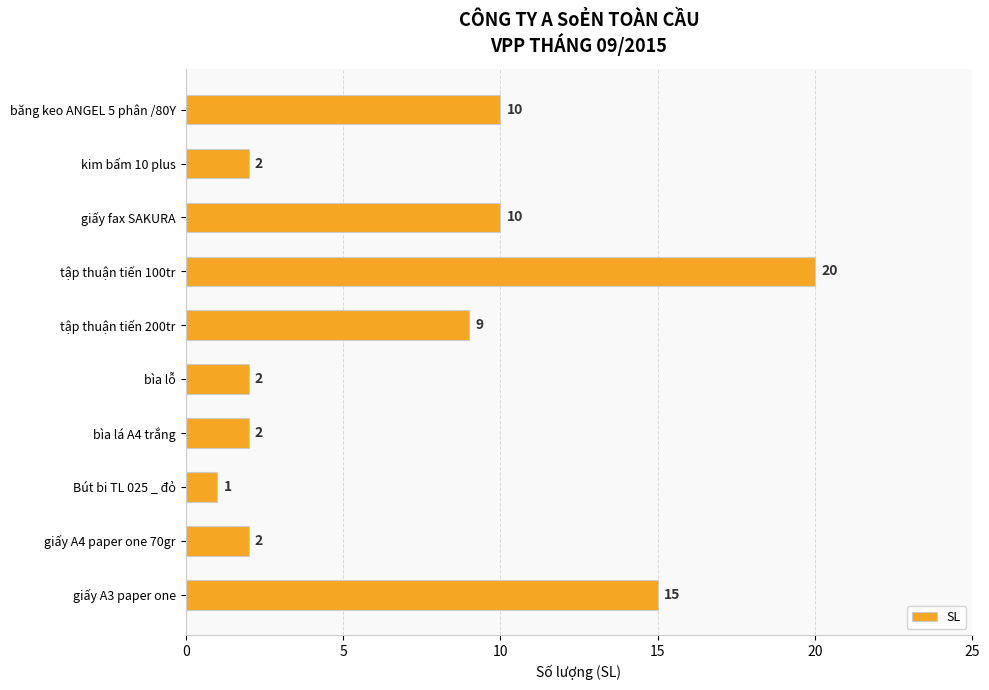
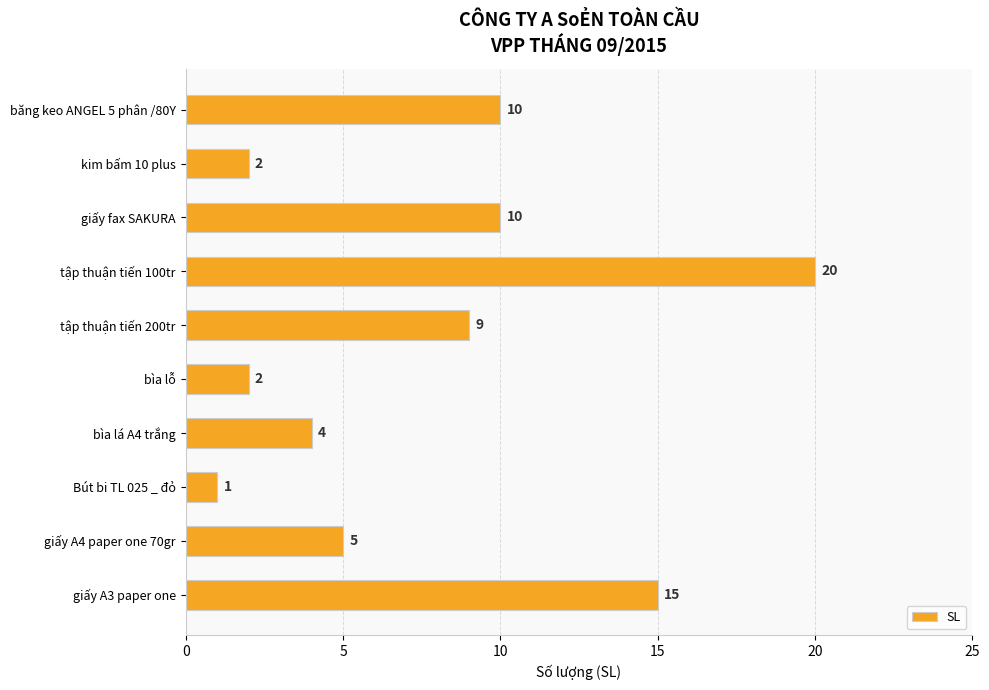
  {
    "băng keo ANGEL 5 phân /80Y": 10,
    "kim bấm 10 plus": 2,
    "giấy fax SAKURA": 10,
    "tập thuận tiến 100tr": 20,
    "tập thuận tiến 200tr": 9,
    "bìa lỗ": 2,
-   "bìa lá A4 trắng": 2,
+   "bìa lá A4 trắng": 4,
    "Bút bi TL 025 _ đỏ": 1,
-   "giấy A4 paper one 70gr": 2,
+   "giấy A4 paper one 70gr": 5,
    "giấy A3 paper one": 15
  }
